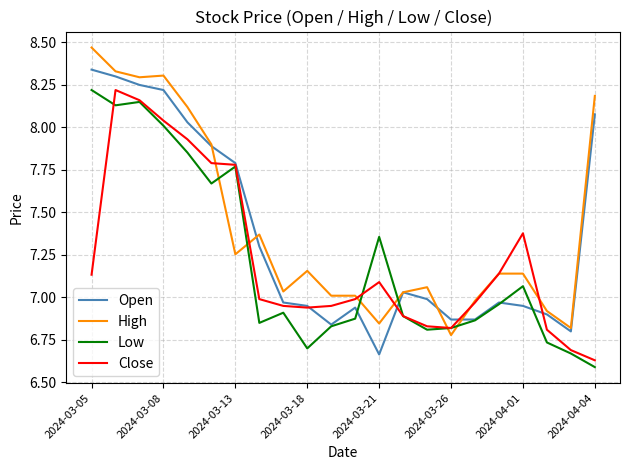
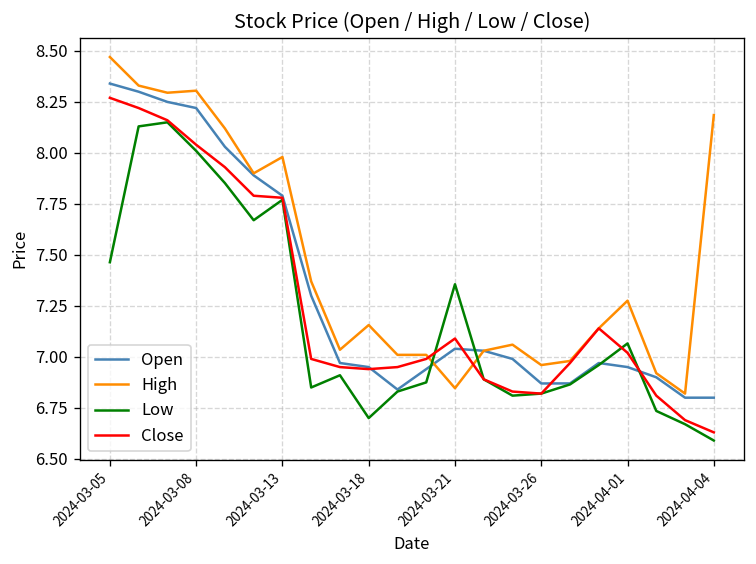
  {
    "Open": {
      "2024-03-05": 8.34,
      "2024-03-08": 8.22,
-     "2024-03-21": 6.66,
+     "2024-03-21": 7.04,
      "2024-03-26": 6.87,
      "2024-04-01": 6.95,
-     "2024-04-04": 8.08
+     "2024-04-04": 6.80
    },
    "High": {
      "2024-03-05": 8.47,
      "2024-03-08": 8.31,
-     "2024-03-13": 7.25,
+     "2024-03-13": 7.98,
      "2024-03-18": 7.16,
      "2024-03-21": 6.85,
-     "2024-03-26": 6.78,
-     "2024-04-01": 7.14,
+     "2024-03-26": 6.96,
+     "2024-04-01": 7.28,
      "2024-04-04": 8.19
    },
    "Low": {
-     "2024-03-05": 8.22,
+     "2024-03-05": 7.46,
      "2024-03-08": 8.01,
      "2024-03-18": 6.70,
      "2024-03-21": 7.36,
      "2024-04-01": 7.07,
      "2024-04-04": 6.59
    },
    "Close": {
-     "2024-03-05": 7.13,
+     "2024-03-05": 8.27,
      "2024-03-08": 8.04,
      "2024-03-21": 7.09,
-     "2024-04-01": 7.38,
+     "2024-04-01": 7.02,
      "2024-04-04": 6.63
    }
  }
